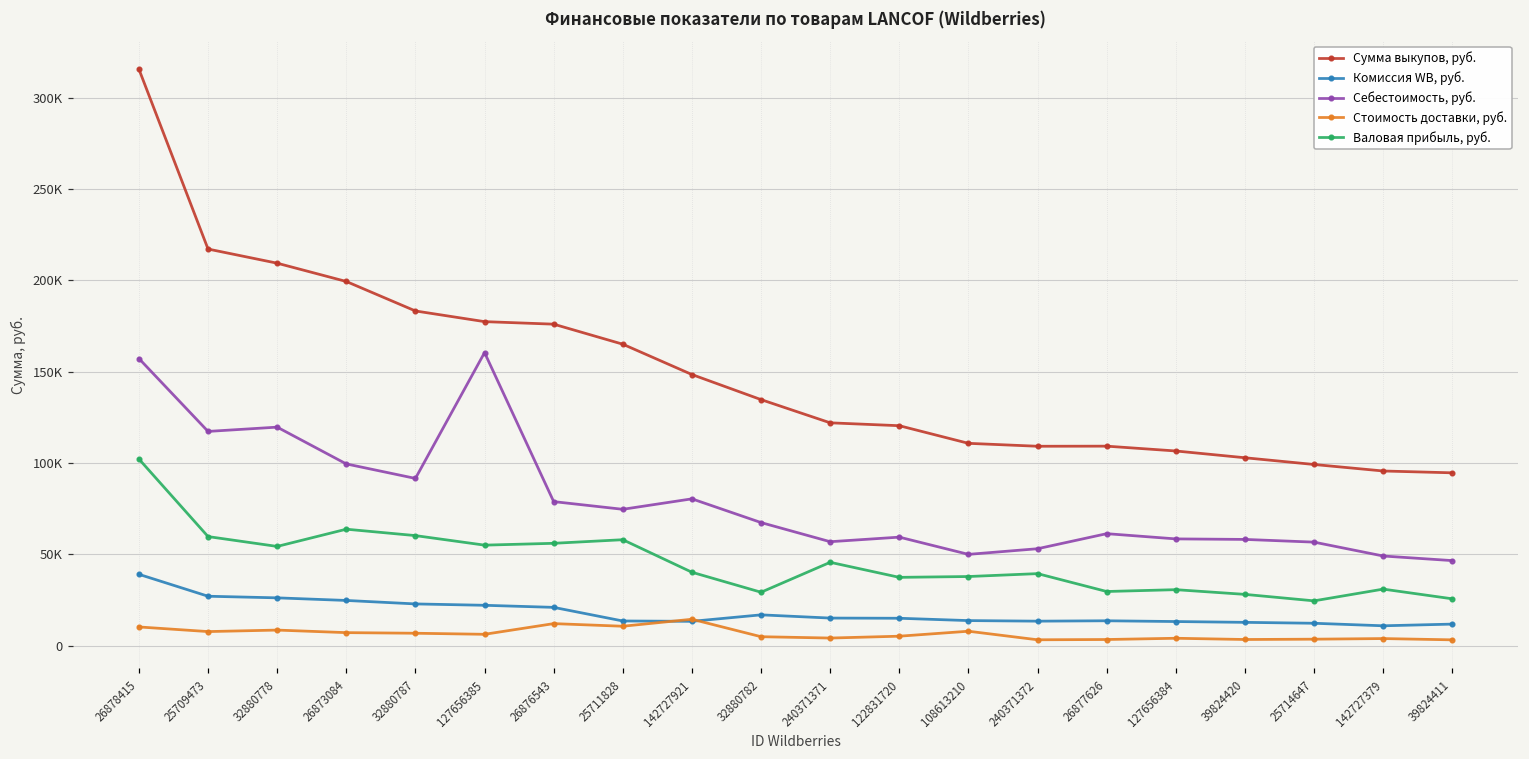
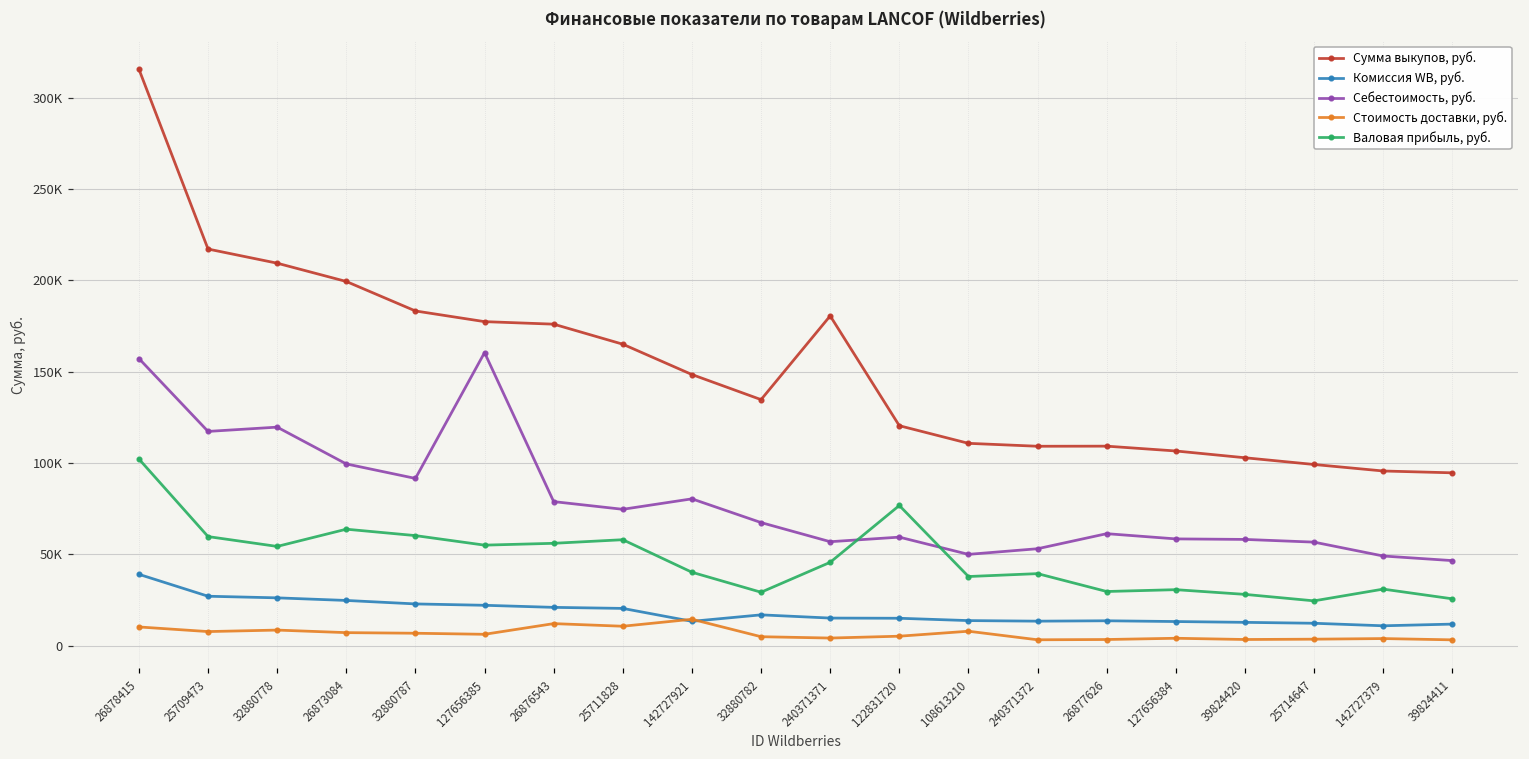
  {
    "Сумма выкупов, руб.": {
      "26878415": 316000,
      "25709473": 217000,
      "32880778": 209000,
      "26873084": 199000,
      "32880787": 183000,
      "127656385": 177000,
      "26876543": 176000,
      "25711828": 165000,
      "142727921": 148000,
      "32880782": 135000,
-     "240371371": 122000,
+     "240371371": 181000,
      "122831720": 120000,
      "108613210": 111000,
      "240371372": 109000,
      "26877626": 109000,
      "127656384": 107000,
      "39824420": 103000,
      "25714647": 99000,
      "142727379": 96000,
      "39824411": 95000
    },
    "Комиссия WB, руб.": {
      "26878415": 39000,
      "25709473": 27000,
      "32880778": 26000,
      "26873084": 25000,
      "32880787": 23000,
      "127656385": 22000,
      "26876543": 21000,
-     "25711828": 13000,
+     "25711828": 20000,
      "32880782": 17000,
      "240371371": 15000,
      "122831720": 15000,
      "108613210": 14000,
      "240371372": 13000,
      "26877626": 14000,
      "127656384": 13000,
      "39824420": 13000,
      "25714647": 12000,
      "142727379": 11000,
      "39824411": 12000
    },
    "Себестоимость, руб.": {
      "26878415": 157000,
      "25709473": 117000,
      "32880778": 120000,
      "26873084": 99000,
      "32880787": 92000,
      "127656385": 160000,
      "26876543": 79000,
      "25711828": 75000,
      "142727921": 80000,
      "32880782": 67000,
      "240371371": 57000,
      "122831720": 59000,
      "108613210": 50000,
      "240371372": 53000,
      "26877626": 61000,
      "127656384": 58000,
      "39824420": 58000,
      "25714647": 57000,
      "142727379": 49000,
      "39824411": 47000
    },
    "Стоимость доставки, руб.": {
      "26878415": 10000,
      "25709473": 8000,
      "32880778": 9000,
      "26873084": 7000,
      "32880787": 7000,
      "127656385": 6000,
      "26876543": 12000,
      "25711828": 11000,
      "32880782": 5000,
      "240371371": 4000,
      "122831720": 5000,
      "108613210": 8000,
      "240371372": 3000,
      "26877626": 3000,
      "127656384": 4000,
      "39824420": 3000,
      "25714647": 4000,
      "142727379": 4000,
      "39824411": 3000
    },
    "Валовая прибыль, руб.": {
      "26878415": 102000,
      "25709473": 60000,
      "32880778": 54000,
      "26873084": 64000,
      "32880787": 60000,
      "127656385": 55000,
      "26876543": 56000,
      "25711828": 58000,
      "142727921": 40000,
      "32880782": 29000,
      "240371371": 46000,
-     "122831720": 37000,
+     "122831720": 77000,
      "108613210": 38000,
      "240371372": 39000,
      "26877626": 30000,
      "127656384": 31000,
      "39824420": 28000,
      "25714647": 25000,
      "142727379": 31000,
      "39824411": 26000
    }
  }
